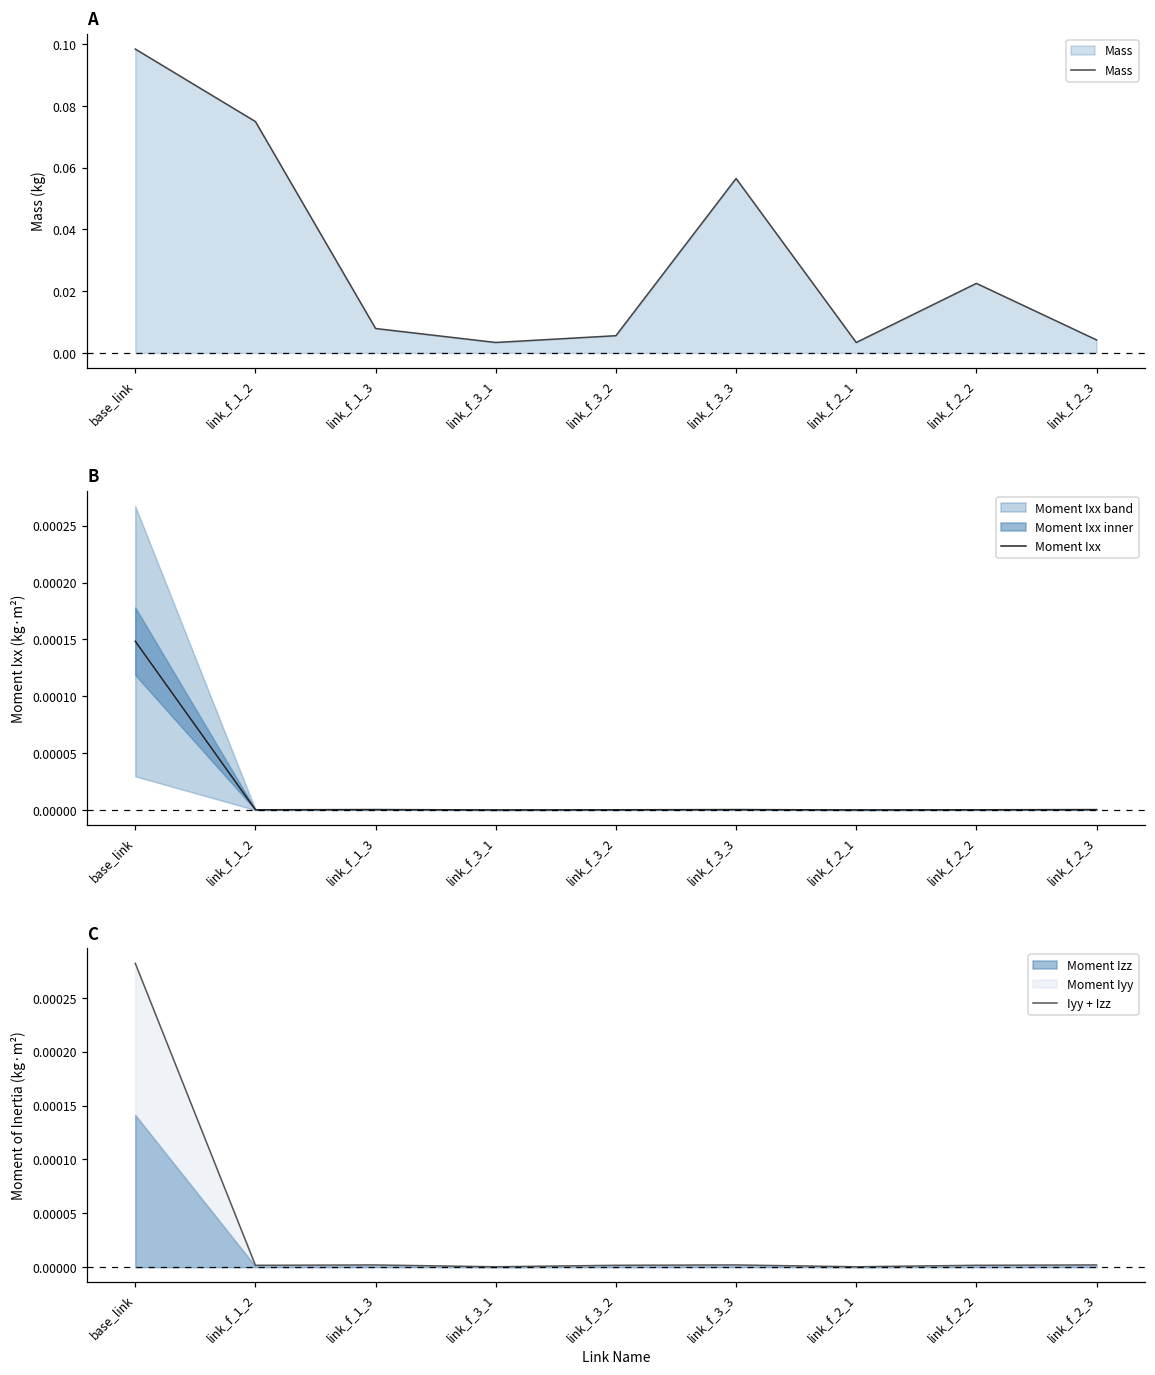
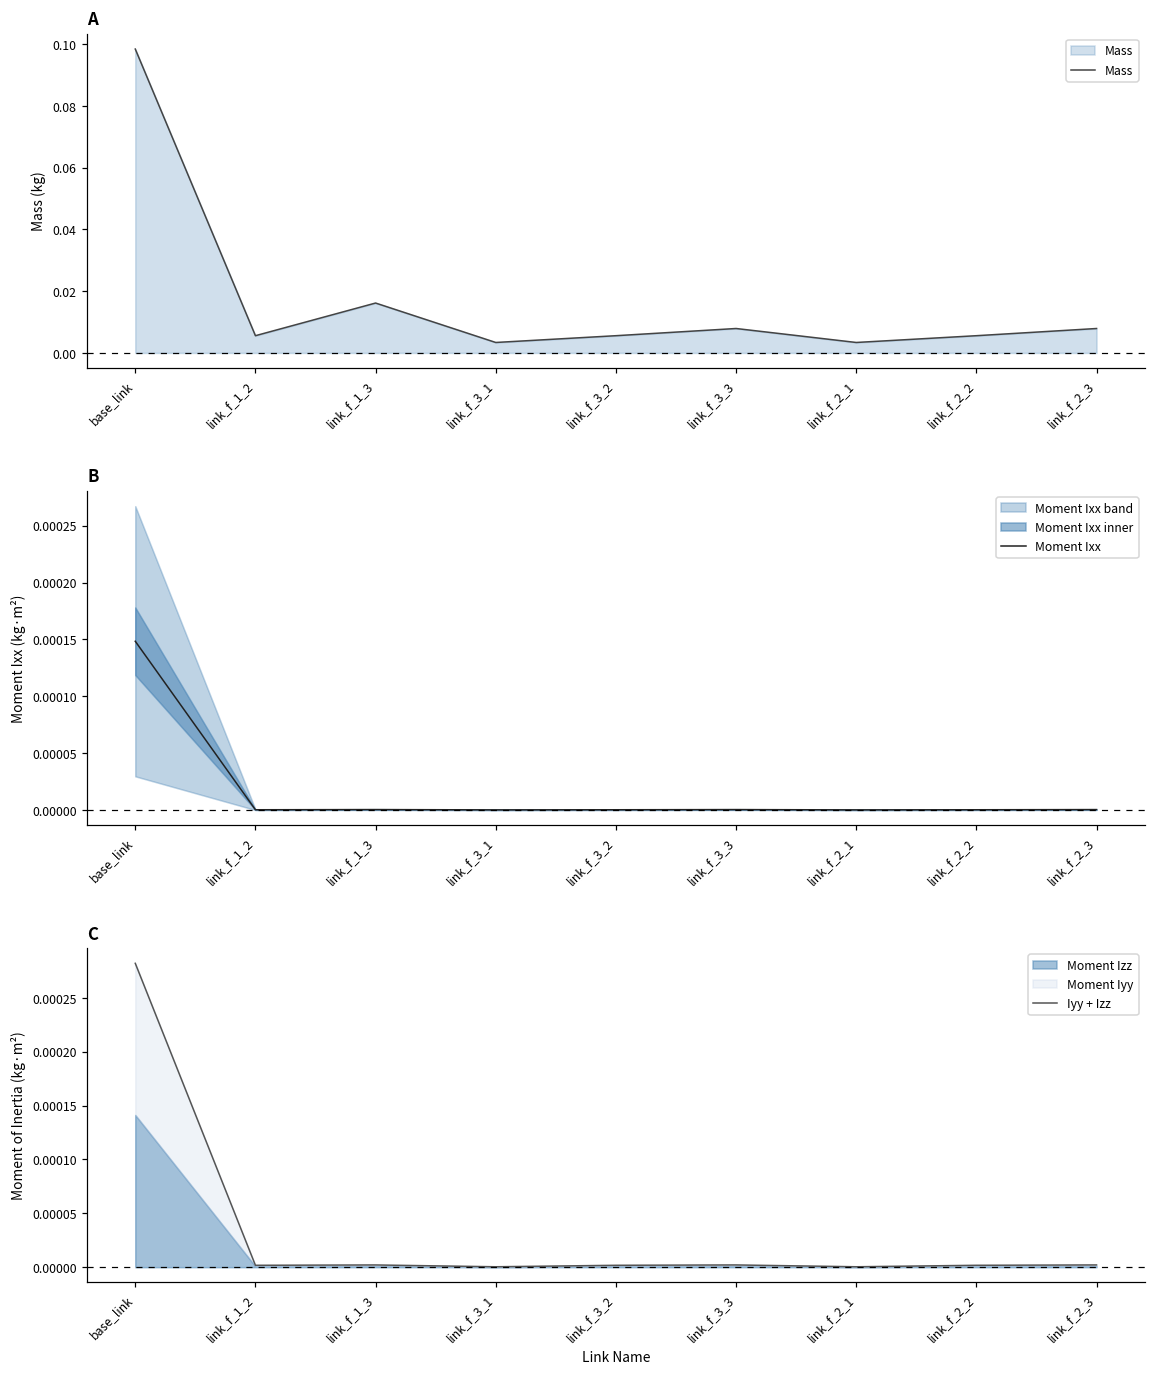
  {
    "A": {
      "base_link": 0.098,
-     "link_f_1_2": 0.075,
-     "link_f_1_3": 0.008,
+     "link_f_1_2": 0.006,
+     "link_f_1_3": 0.016,
      "link_f_3_1": 0.003,
      "link_f_3_2": 0.006,
-     "link_f_3_3": 0.057,
+     "link_f_3_3": 0.008,
      "link_f_2_1": 0.003,
-     "link_f_2_2": 0.023,
-     "link_f_2_3": 0.004
+     "link_f_2_2": 0.006,
+     "link_f_2_3": 0.008
    },
    "B": {
      "Moment Ixx": {
        "base_link": 0.000148
      }
    },
    "C": {
      "Moment Izz": {
        "base_link": 0.00014
      }
    }
  }
